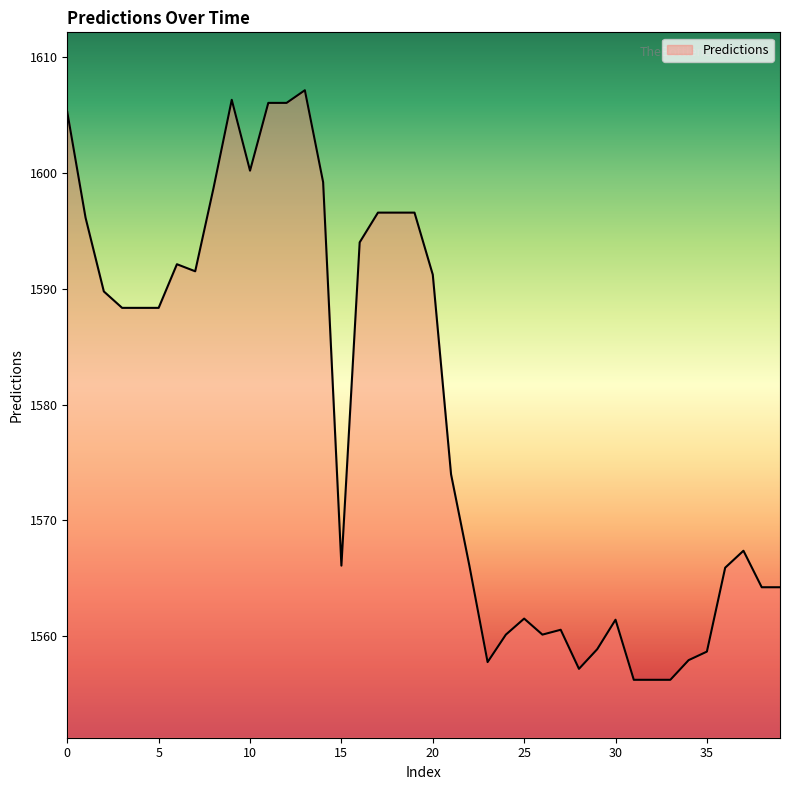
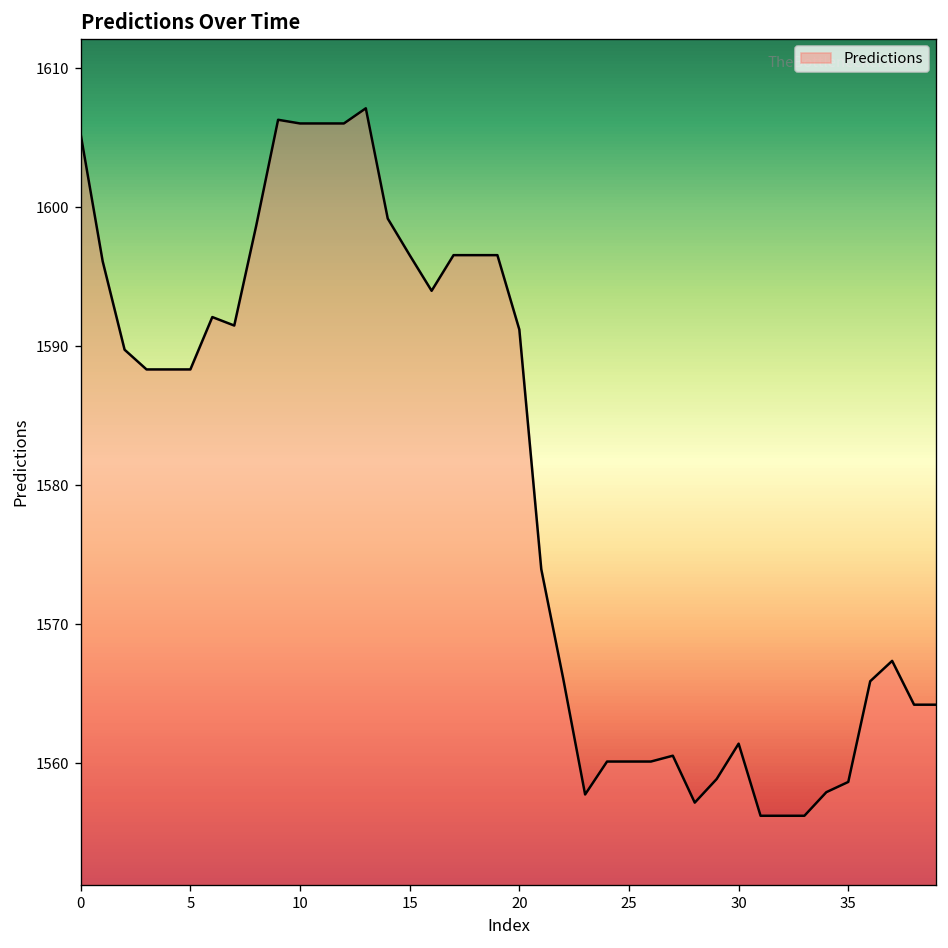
  {
    "0": 1605.2,
    "5": 1588.3,
-   "10": 1600.2,
-   "15": 1566.1,
+   "10": 1606.0,
+   "15": 1596.6,
    "20": 1591.2,
-   "25": 1561.5,
+   "25": 1560.1,
    "30": 1561.4,
    "35": 1558.7
  }
